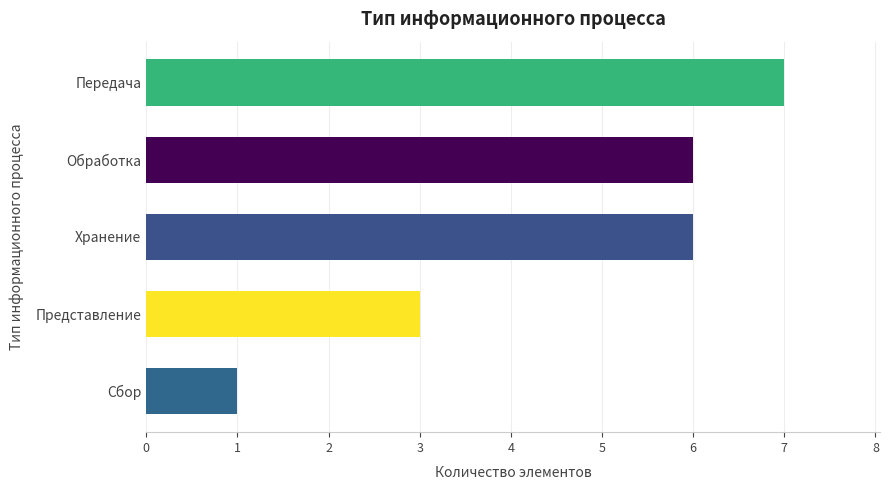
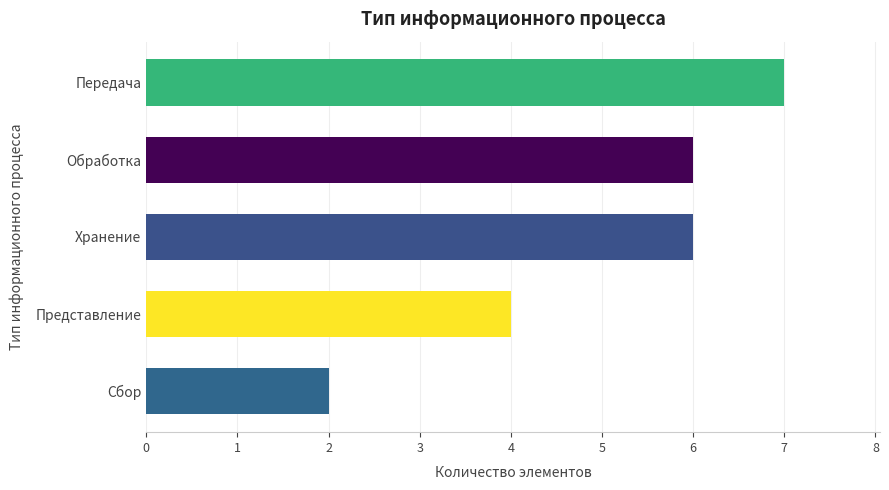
  {
    "Передача": 7,
    "Обработка": 6,
    "Хранение": 6,
-   "Представление": 3,
-   "Сбор": 1
+   "Представление": 4,
+   "Сбор": 2
  }
